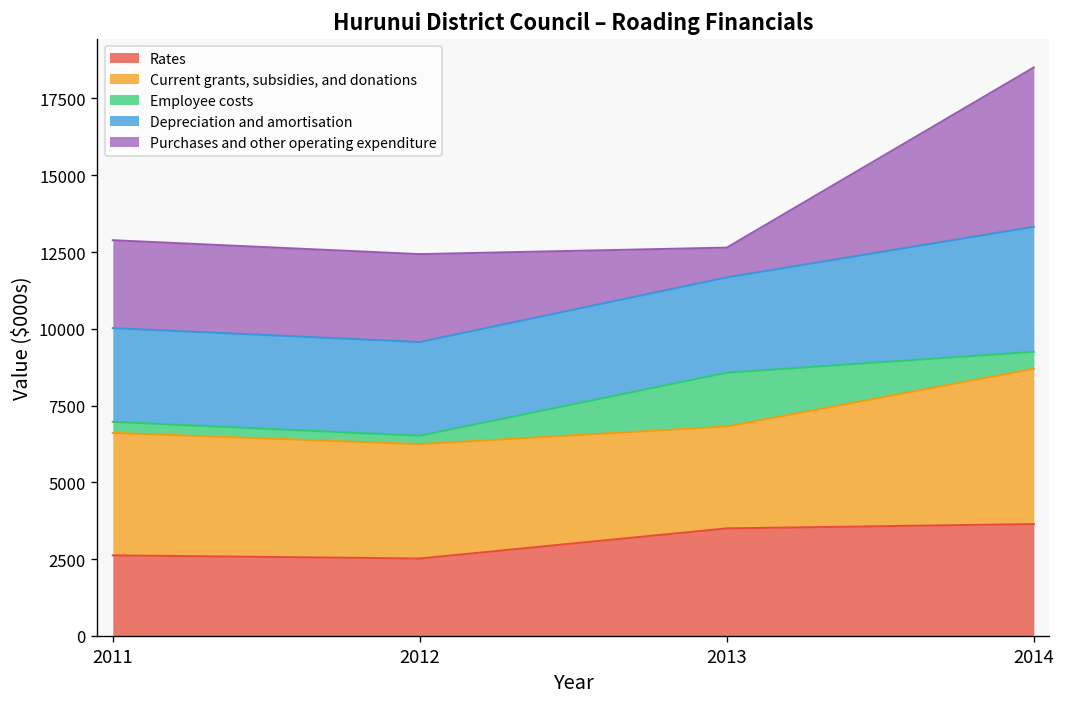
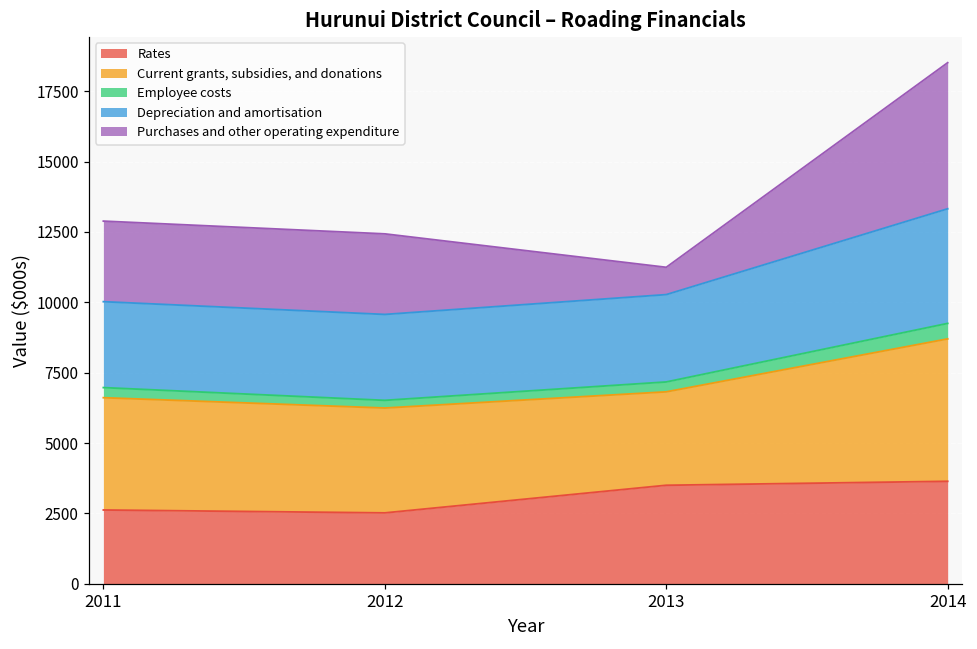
  {
    "Rates": {
      "2011": 2600,
      "2012": 2500,
      "2013": 3500,
      "2014": 3600
    },
    "Current grants, subsidies, and donations": {
      "2011": 4000,
      "2012": 3700,
      "2013": 3300,
      "2014": 5100
    },
    "Employee costs": {
      "2011": 400,
      "2012": 300,
-     "2013": 1800,
+     "2013": 400,
      "2014": 600
    },
    "Depreciation and amortisation": {
      "2011": 3100,
      "2012": 3100,
      "2013": 3100,
      "2014": 4100
    },
    "Purchases and other operating expenditure": {
      "2011": 2900,
      "2012": 2900,
      "2013": 1000,
      "2014": 5200
    }
  }
